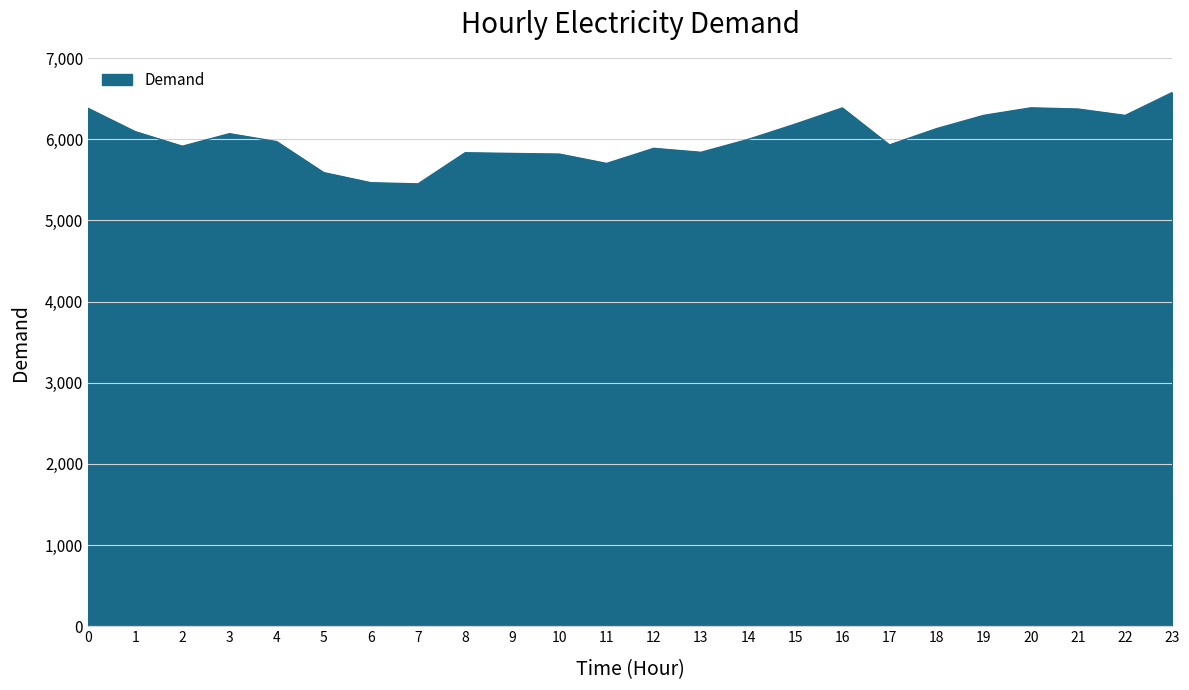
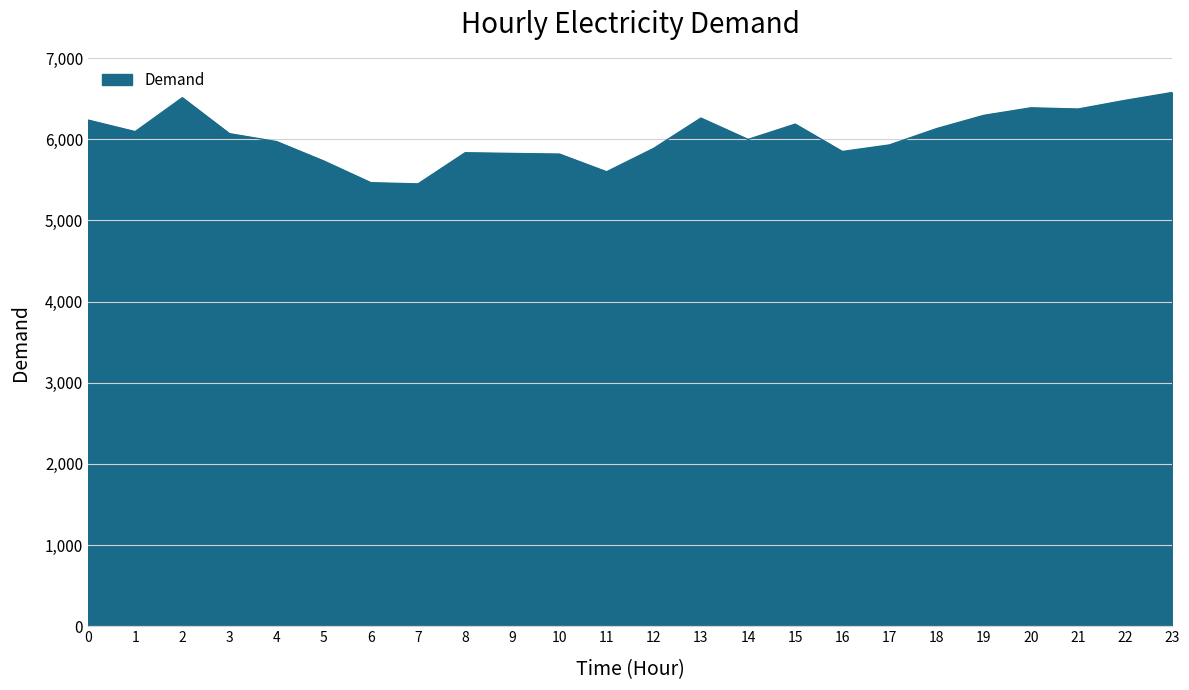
  {
-   "0": "6,400",
+   "0": "6,200",
    "1": "6,100",
-   "2": "5,900",
+   "2": "6,500",
    "3": "6,100",
    "4": "6,000",
-   "5": "5,600",
+   "5": "5,700",
    "6": "5,500",
    "7": "5,400",
    "8": "5,800",
    "9": "5,800",
    "10": "5,800",
-   "11": "5,700",
+   "11": "5,600",
    "12": "5,900",
-   "13": "5,800",
+   "13": "6,300",
    "14": "6,000",
    "15": "6,200",
-   "16": "6,400",
+   "16": "5,800",
    "17": "5,900",
    "18": "6,100",
    "19": "6,300",
    "20": "6,400",
    "21": "6,400",
-   "22": "6,300",
+   "22": "6,500",
    "23": "6,600"
  }
